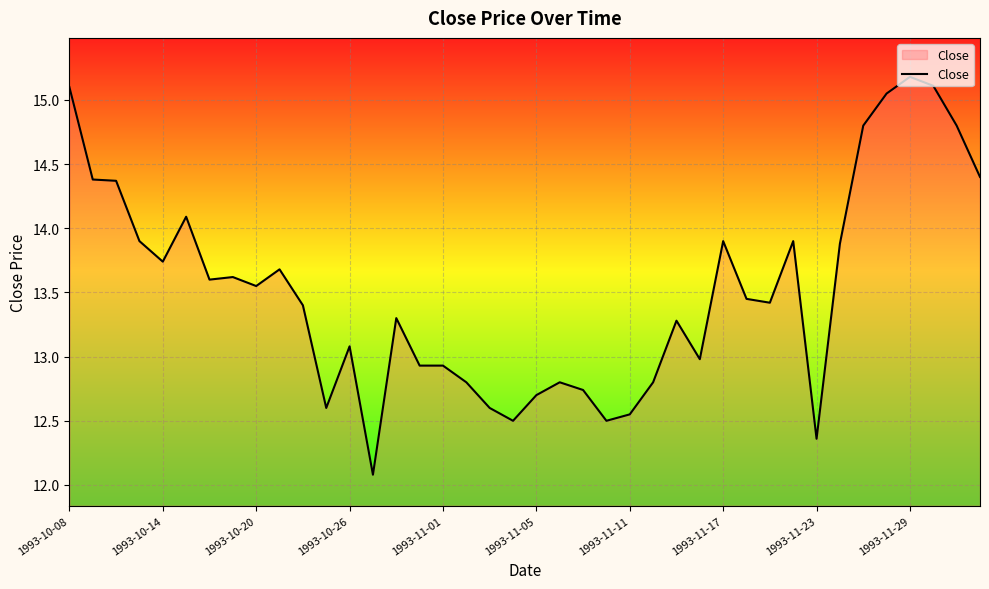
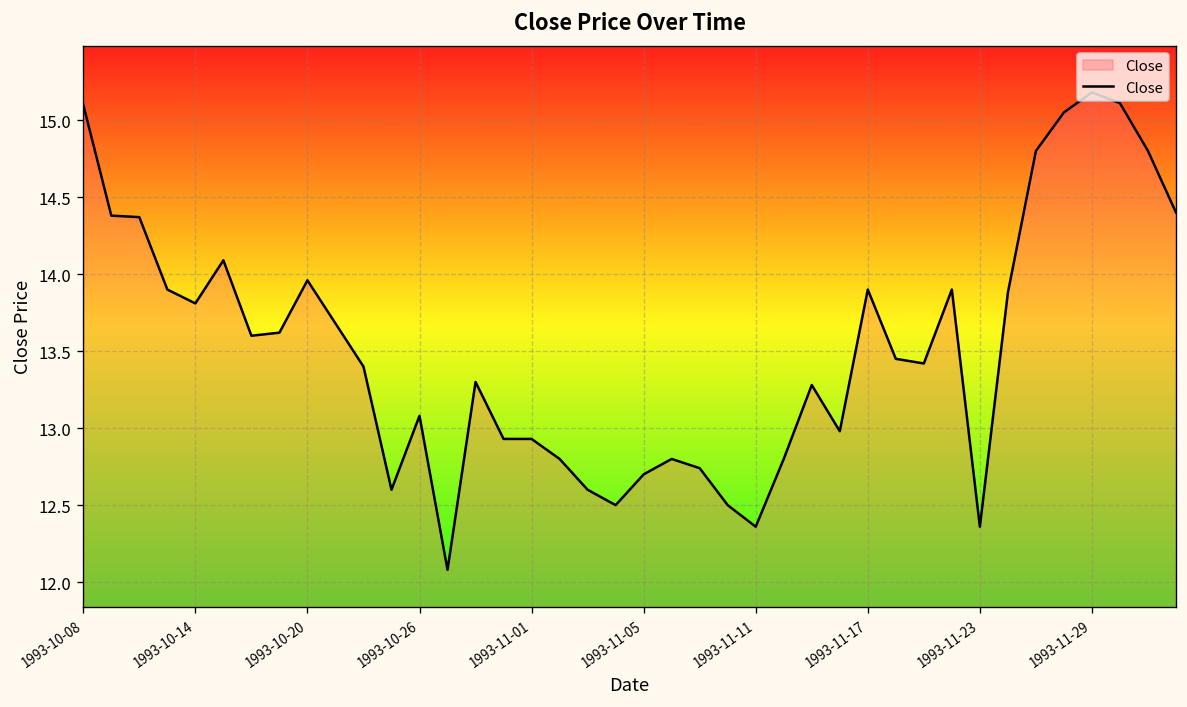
  {
    "1993-10-08": 15.10,
-   "1993-10-14": 13.74,
-   "1993-10-20": 13.55,
+   "1993-10-14": 13.81,
+   "1993-10-20": 13.96,
    "1993-10-26": 13.08,
    "1993-11-01": 12.93,
    "1993-11-05": 12.70,
-   "1993-11-11": 12.55,
+   "1993-11-11": 12.36,
    "1993-11-17": 13.90,
    "1993-11-23": 12.36
  }
